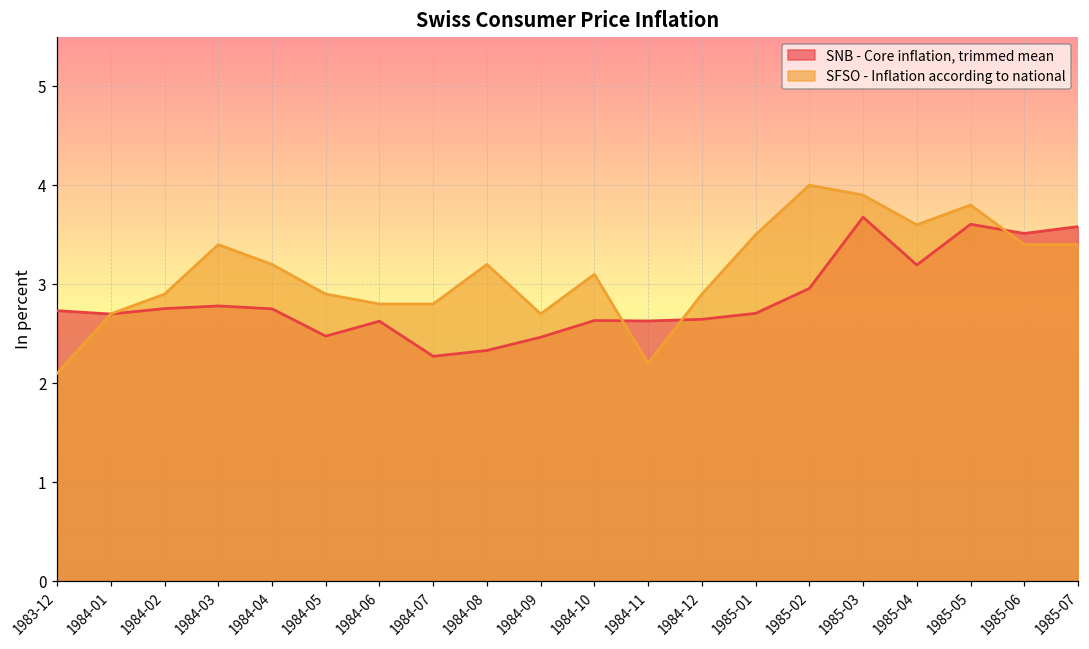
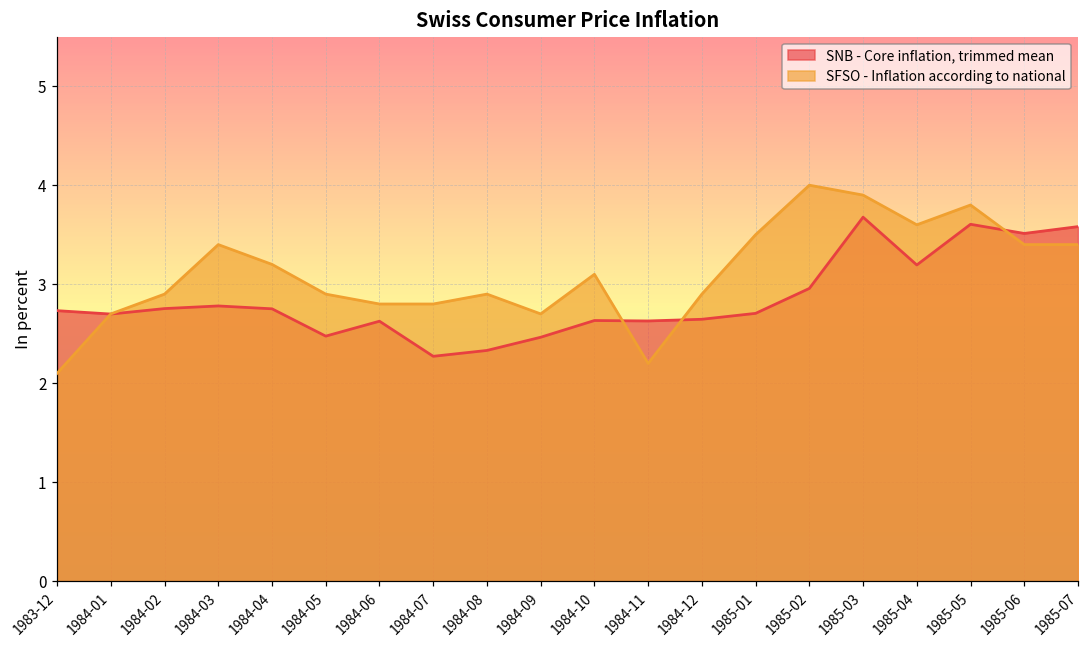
  {
    "SNB - Core inflation, trimmed mean": {
      "1983-12": 2.7,
      "1984-02": 2.8,
      "1984-03": 2.8,
      "1984-04": 2.8,
      "1984-05": 2.5,
      "1984-06": 2.6,
      "1984-07": 2.3,
      "1984-08": 2.3,
      "1984-09": 2.5,
      "1984-10": 2.6,
      "1984-11": 2.6,
      "1984-12": 2.6,
      "1985-01": 2.7,
      "1985-02": 3.0,
      "1985-03": 3.7,
      "1985-04": 3.2,
      "1985-05": 3.6,
      "1985-06": 3.5,
      "1985-07": 3.6
    },
    "SFSO - Inflation according to national": {
      "1983-12": 2.1,
      "1984-02": 2.9,
      "1984-03": 3.4,
      "1984-04": 3.2,
      "1984-05": 2.9,
      "1984-06": 2.8,
      "1984-07": 2.8,
-     "1984-08": 3.2,
+     "1984-08": 2.9,
      "1984-09": 2.7,
      "1984-10": 3.1,
      "1984-11": 2.2,
      "1984-12": 2.9,
      "1985-01": 3.5,
      "1985-02": 4.0,
      "1985-03": 3.9,
      "1985-04": 3.6,
      "1985-05": 3.8,
      "1985-06": 3.4,
      "1985-07": 3.4
    }
  }
